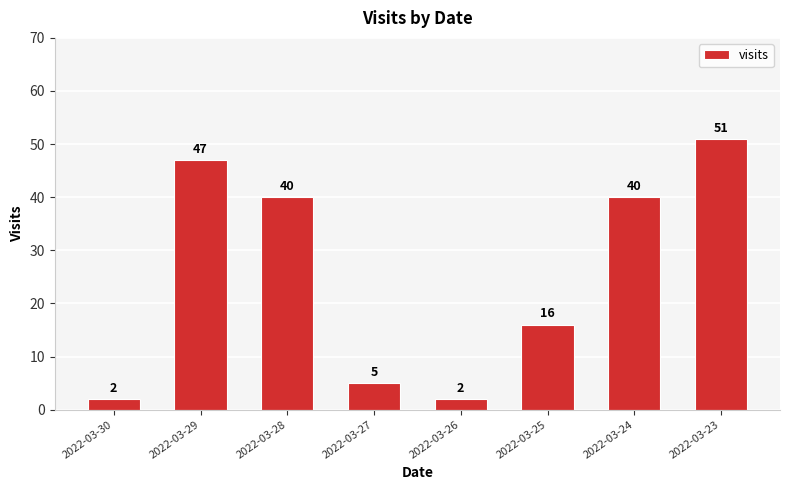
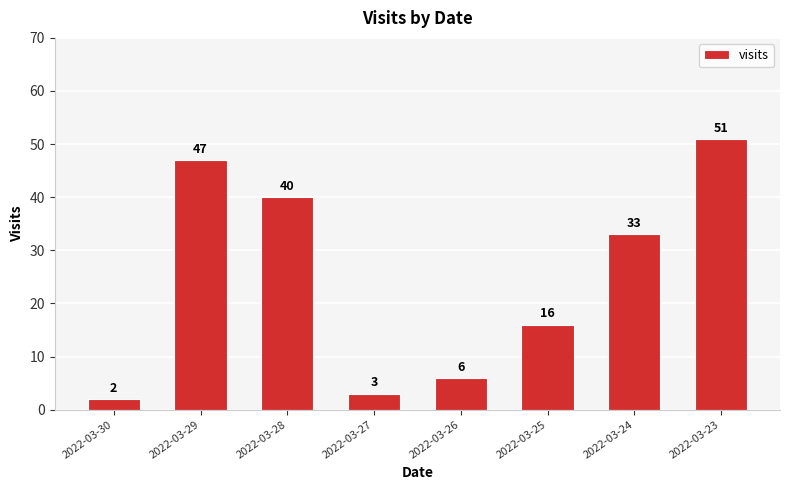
  {
    "2022-03-30": 2,
    "2022-03-29": 47,
    "2022-03-28": 40,
-   "2022-03-27": 5,
-   "2022-03-26": 2,
+   "2022-03-27": 3,
+   "2022-03-26": 6,
    "2022-03-25": 16,
-   "2022-03-24": 40,
+   "2022-03-24": 33,
    "2022-03-23": 51
  }
